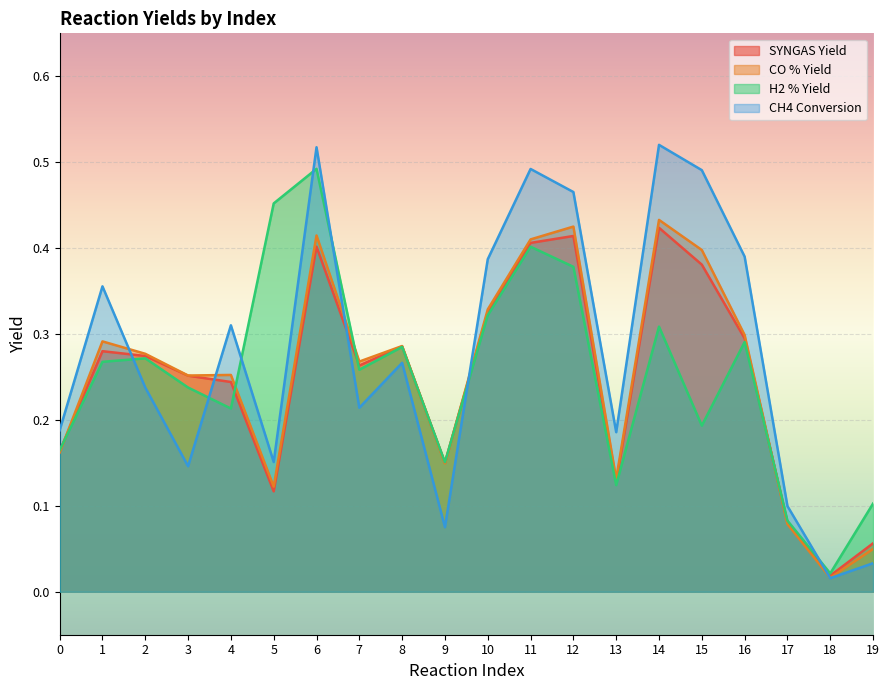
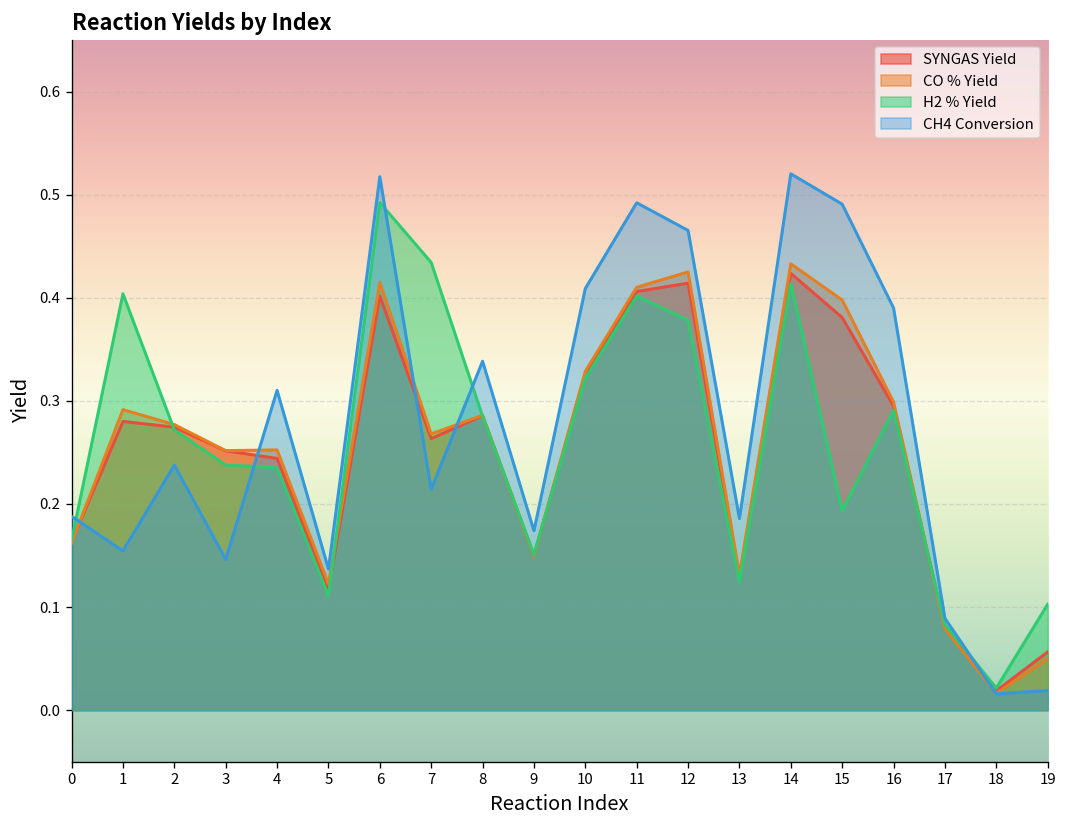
  {
    "H2 % Yield": {
-     "1": 0.27,
+     "1": 0.40,
      "3": 0.24,
-     "4": 0.21,
-     "5": 0.45,
+     "4": 0.24,
+     "5": 0.11,
      "6": 0.49,
-     "7": 0.26,
+     "7": 0.43,
      "10": 0.32,
      "11": 0.40,
      "12": 0.38,
      "13": 0.12,
-     "14": 0.31,
+     "14": 0.41,
      "15": 0.19,
      "16": 0.29,
      "19": 0.10
    },
    "CH4 Conversion": {
      "0": 0.19,
-     "1": 0.36,
+     "1": 0.15,
      "2": 0.24,
      "3": 0.15,
      "4": 0.31,
-     "5": 0.15,
+     "5": 0.14,
      "6": 0.52,
      "7": 0.21,
-     "8": 0.27,
-     "9": 0.08,
-     "10": 0.39,
+     "8": 0.34,
+     "9": 0.17,
+     "10": 0.41,
      "11": 0.49,
      "12": 0.47,
      "13": 0.19,
      "14": 0.52,
      "15": 0.49,
      "16": 0.39,
-     "17": 0.10,
-     "19": 0.03
+     "17": 0.09,
+     "19": 0.02
    }
  }
